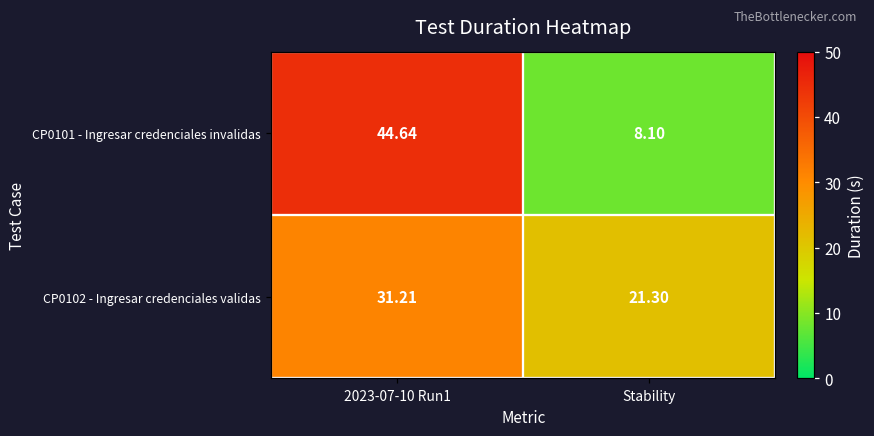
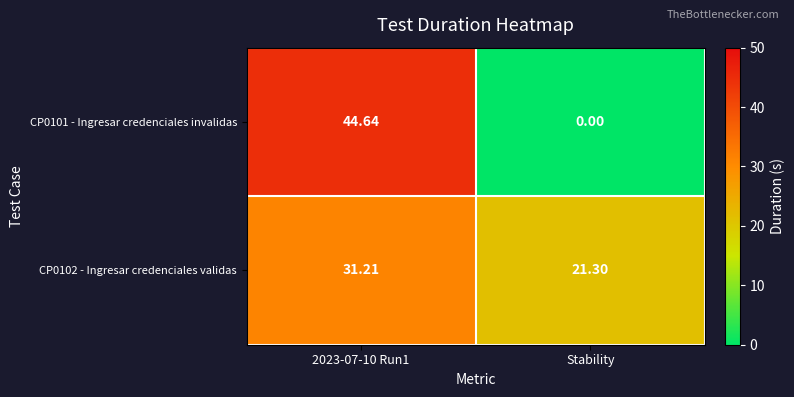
  {
    "CP0101 - Ingresar credenciales invalidas": {
      "2023-07-10 Run1": 44.64,
-     "Stability": 8.10
+     "Stability": 0.00
    },
    "CP0102 - Ingresar credenciales validas": {
      "2023-07-10 Run1": 31.21,
      "Stability": 21.30
    }
  }
